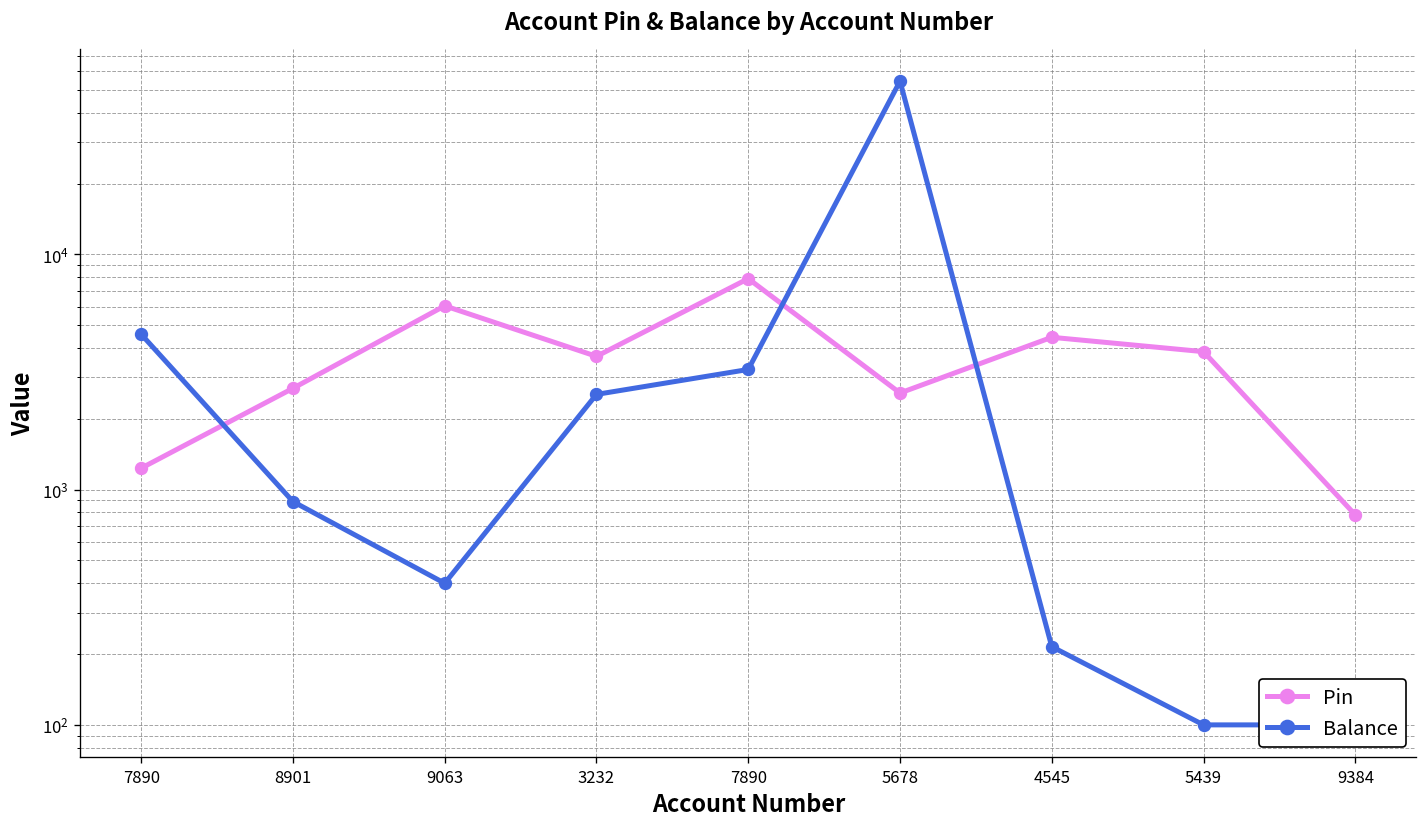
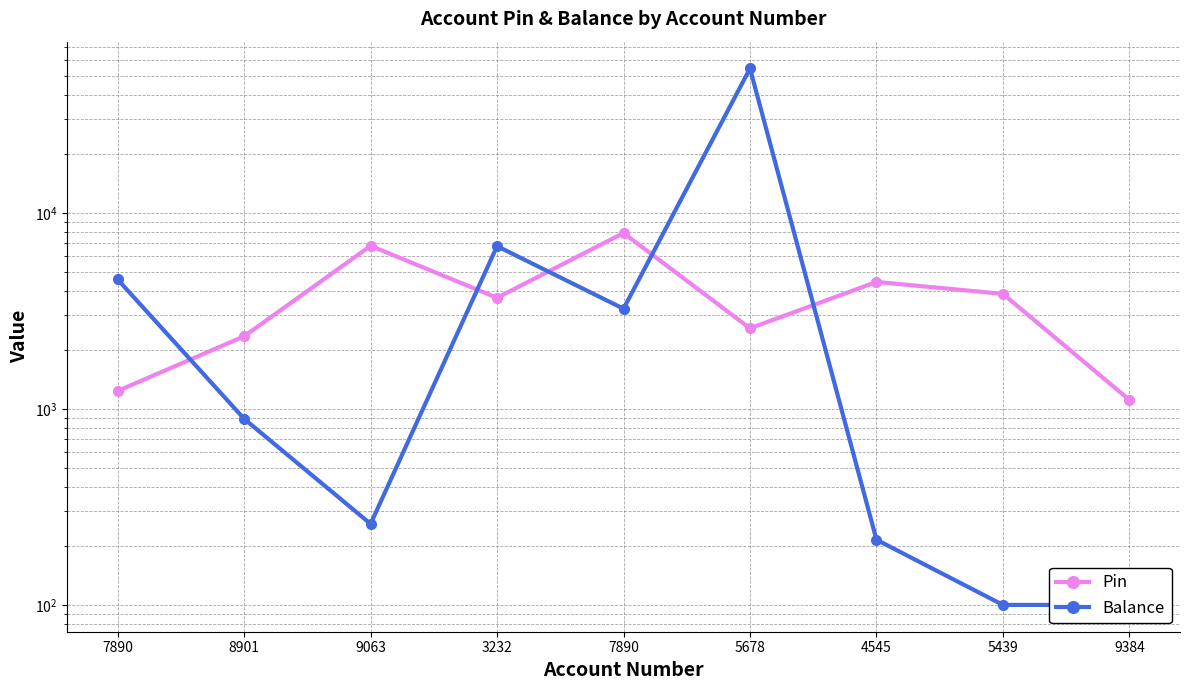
  {
    "Pin": {
-     "8901": 2700,
-     "9063": 6000,
+     "8901": 2300,
+     "9063": 6800,
      "3232": 3700,
      "5678": 2600,
      "4545": 4400,
      "5439": 3900,
-     "9384": 780
+     "9384": 1100
    },
    "Balance": {
      "8901": 900,
-     "9063": 400,
-     "3232": 2500,
+     "9063": 260,
+     "3232": 6800,
      "5678": 55000,
      "4545": 220,
      "5439": 100
    }
  }
